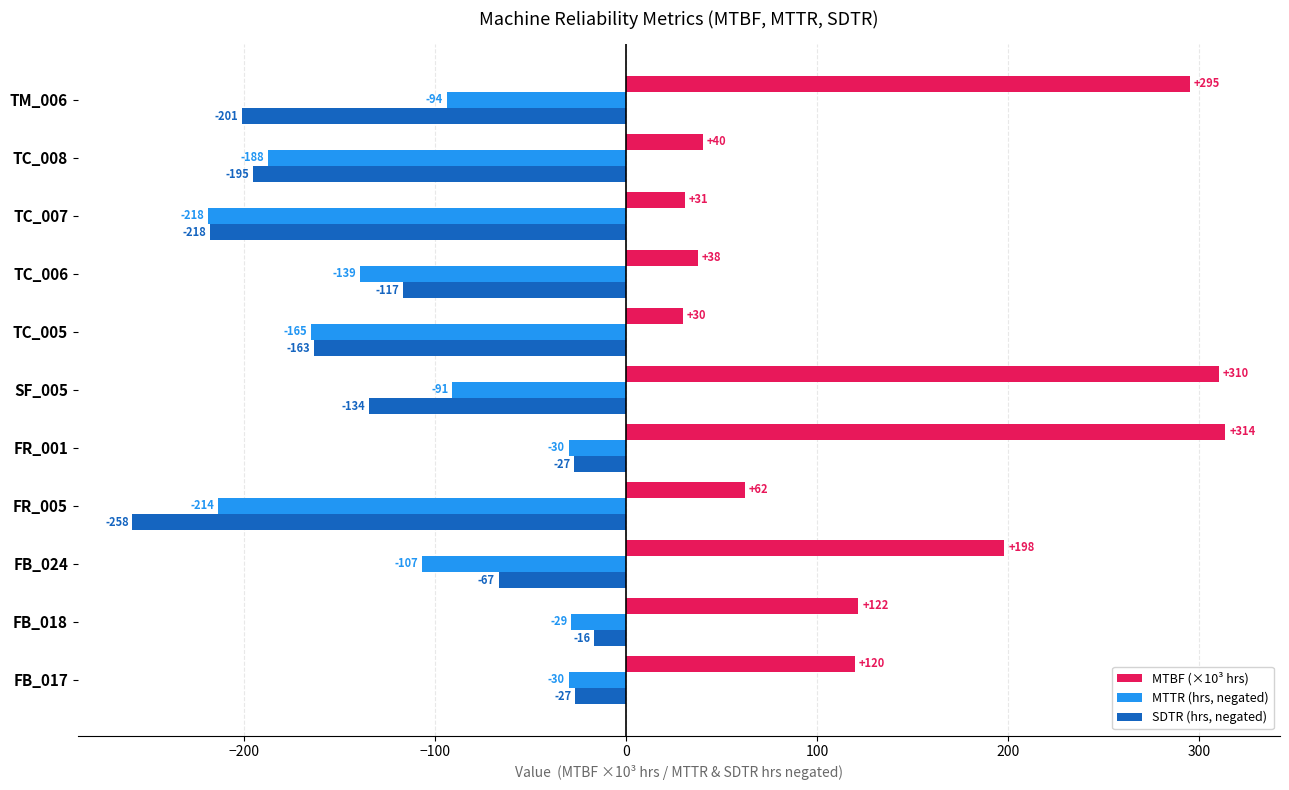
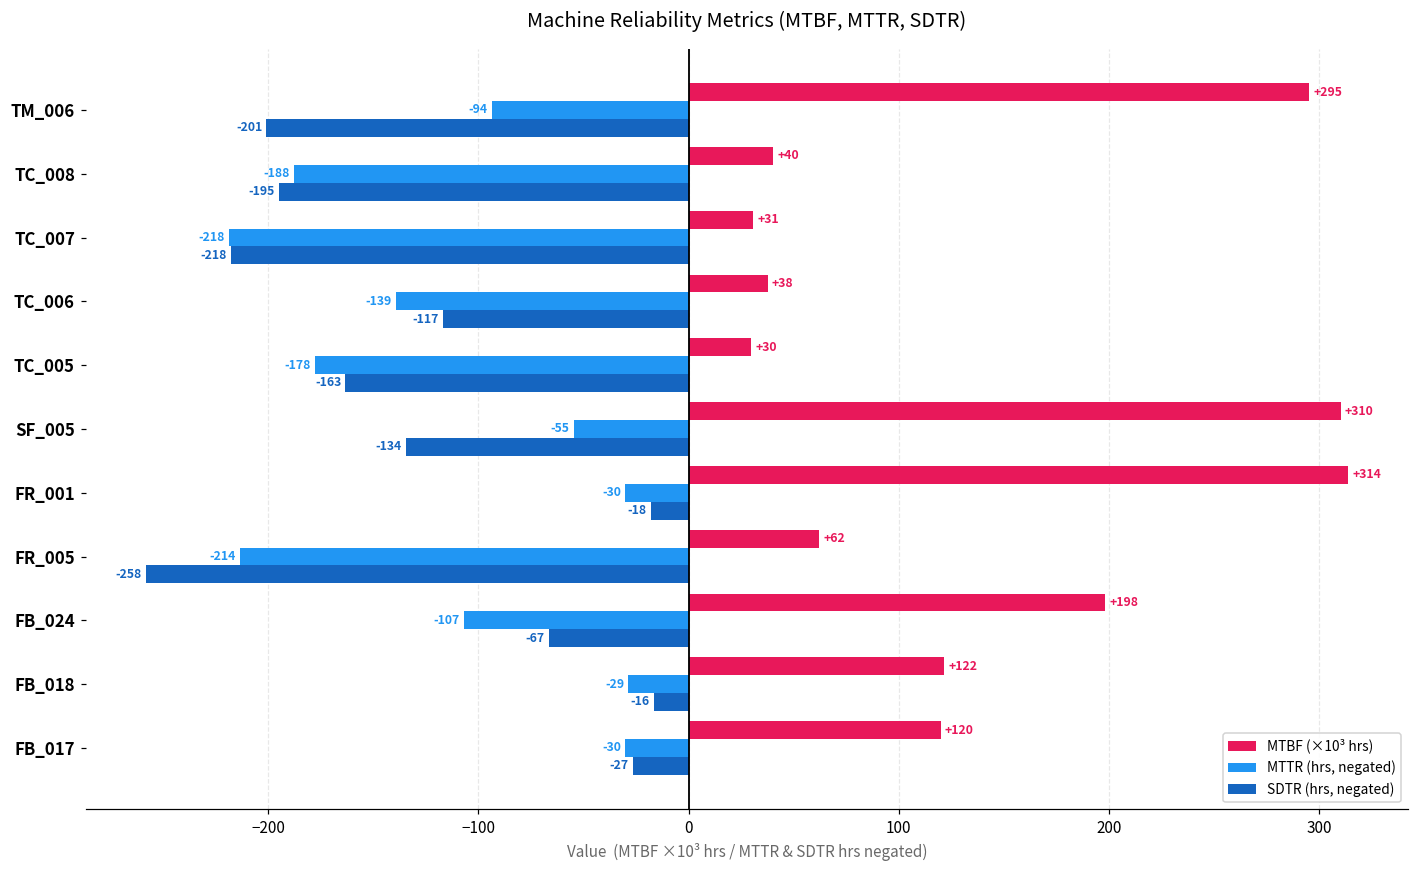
  {
    "MTBF (×10³ hrs)": {
      "TM_006": "+295",
      "TC_008": "+40",
      "TC_007": "+31",
      "TC_006": "+38",
      "TC_005": "+30",
      "SF_005": "+310",
      "FR_001": "+314",
      "FR_005": "+62",
      "FB_024": "+198",
      "FB_018": "+122",
      "FB_017": "+120"
    },
    "MTTR (hrs, negated)": {
      "TM_006": "-94",
      "TC_008": "-188",
      "TC_007": "-218",
      "TC_006": "-139",
-     "TC_005": "-165",
-     "SF_005": "-91",
+     "TC_005": "-178",
+     "SF_005": "-55",
      "FR_001": "-30",
      "FR_005": "-214",
      "FB_024": "-107",
      "FB_018": "-29",
      "FB_017": "-30"
    },
    "SDTR (hrs, negated)": {
      "TM_006": "-201",
      "TC_008": "-195",
      "TC_007": "-218",
      "TC_006": "-117",
      "TC_005": "-163",
      "SF_005": "-134",
-     "FR_001": "-27",
+     "FR_001": "-18",
      "FR_005": "-258",
      "FB_024": "-67",
      "FB_018": "-16",
      "FB_017": "-27"
    }
  }
